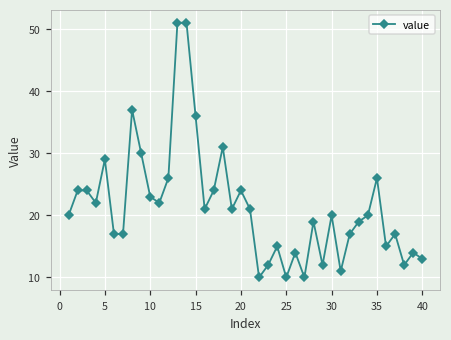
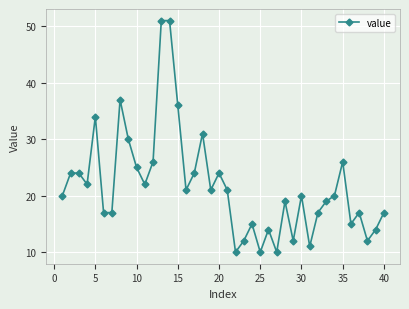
  {
-   "5": 29,
-   "10": 23,
+   "5": 34,
+   "10": 25,
    "15": 36,
    "20": 24,
    "25": 10,
    "30": 20,
    "35": 26,
-   "40": 13
+   "40": 17
  }
